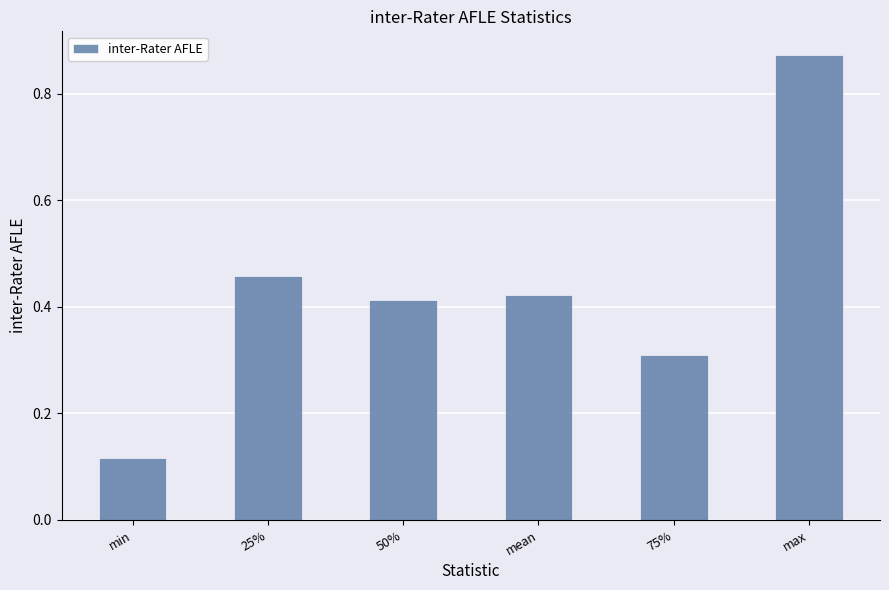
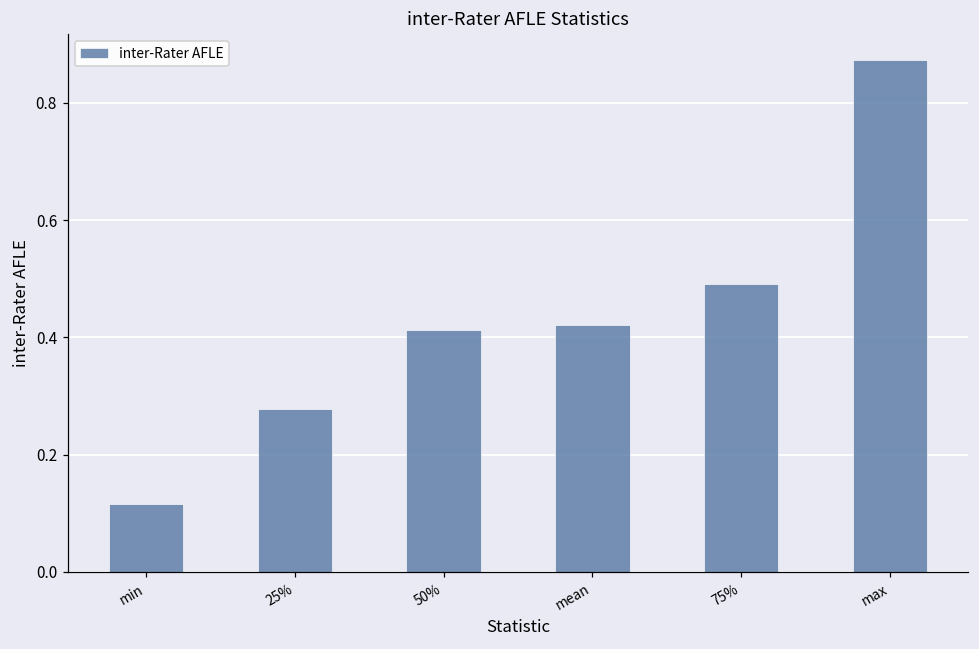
  {
    "min": 0.12,
-   "25%": 0.46,
+   "25%": 0.28,
    "50%": 0.41,
    "mean": 0.42,
-   "75%": 0.31,
+   "75%": 0.49,
    "max": 0.87
  }
